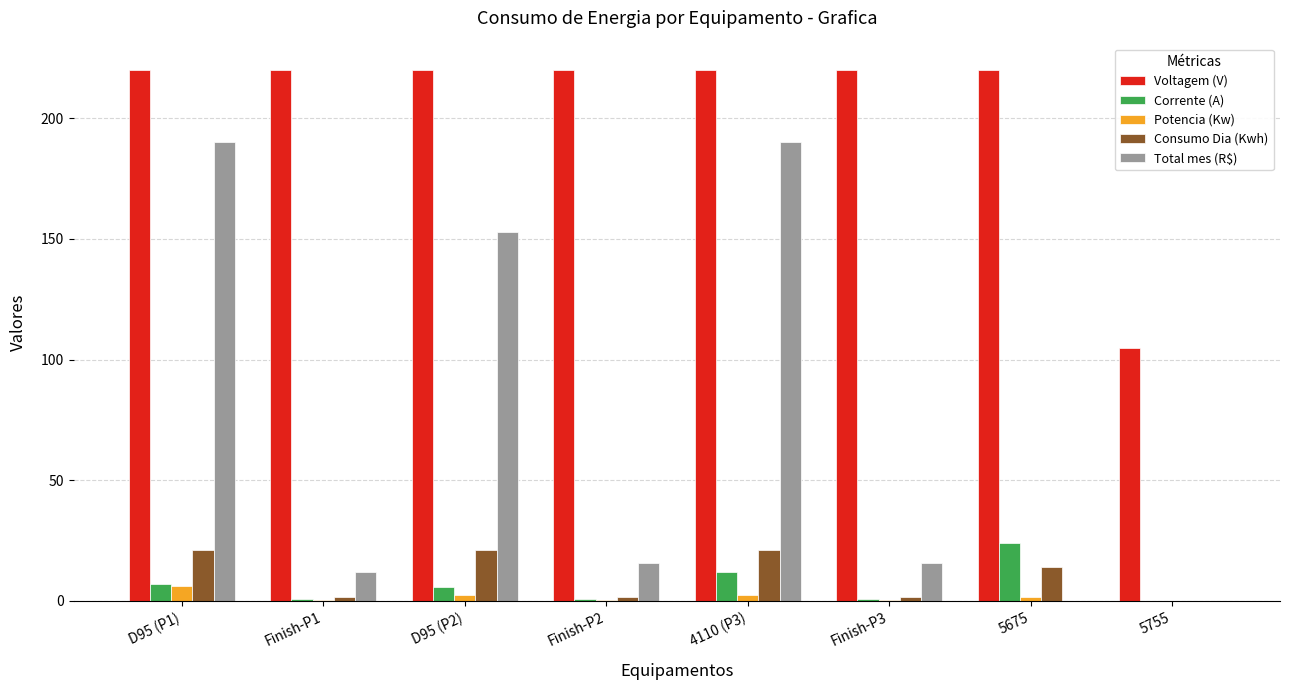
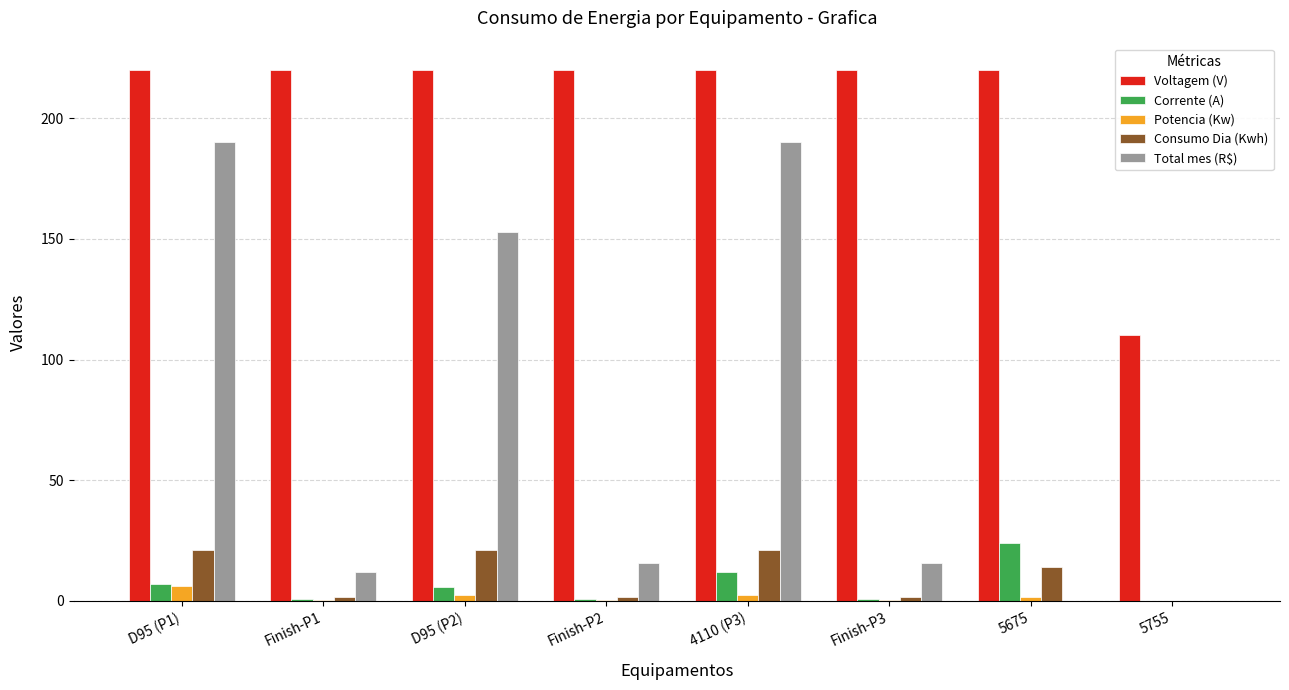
  {
    "Voltagem (V)": {
      "D95 (P1)": 220,
      "Finish-P1": 220,
      "D95 (P2)": 220,
      "Finish-P2": 220,
      "4110 (P3)": 220,
      "Finish-P3": 220,
      "5675": 220,
-     "5755": 105
+     "5755": 110
    },
    "Corrente (A)": {
      "D95 (P1)": 7,
      "D95 (P2)": 6,
      "4110 (P3)": 12,
      "5675": 24,
      "5755": 0
    },
    "Potencia (Kw)": {
      "D95 (P1)": 6,
      "D95 (P2)": 3,
      "4110 (P3)": 3,
      "5675": 2,
      "5755": 0
    },
    "Consumo Dia (Kwh)": {
      "D95 (P1)": 21,
      "Finish-P1": 2,
      "D95 (P2)": 21,
      "Finish-P2": 2,
      "4110 (P3)": 21,
      "Finish-P3": 2,
      "5675": 14,
      "5755": 0
    },
    "Total mes (R$)": {
      "D95 (P1)": 190,
      "Finish-P1": 12,
      "D95 (P2)": 153,
      "Finish-P2": 16,
      "4110 (P3)": 190,
      "Finish-P3": 16,
      "5675": 0,
      "5755": 0
    }
  }
